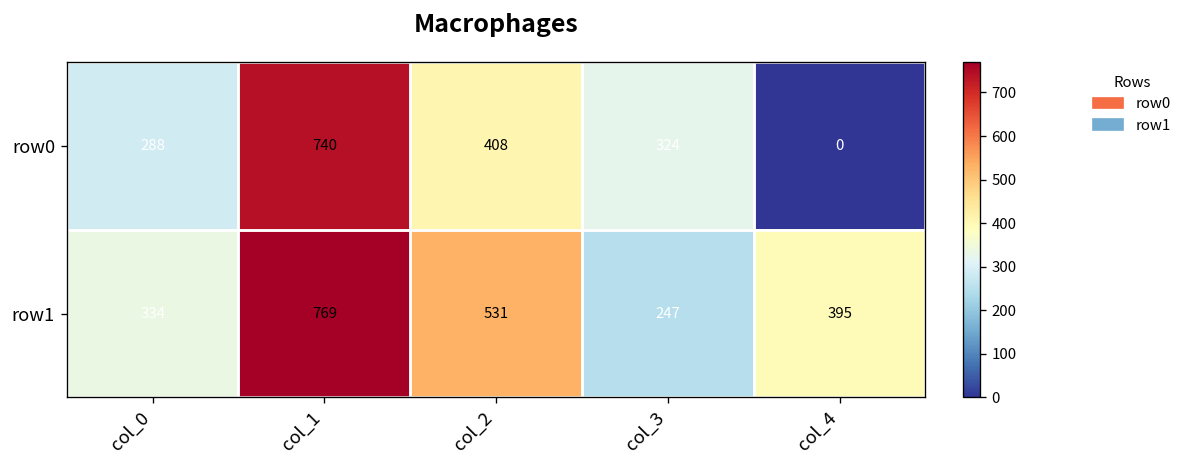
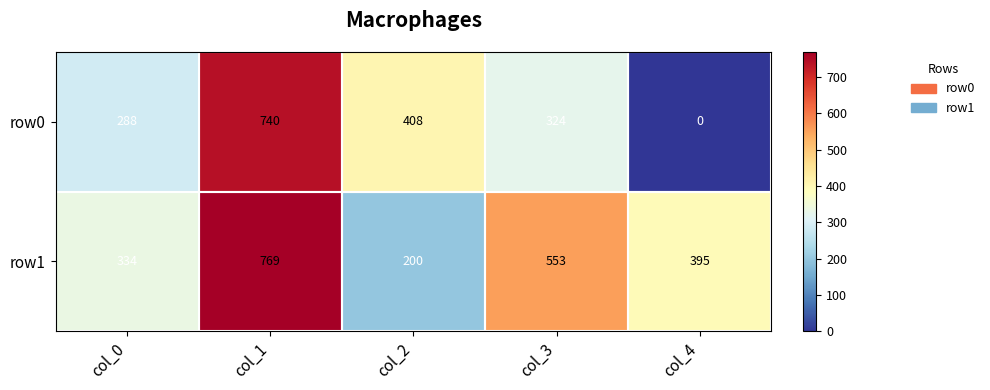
  {
    "row0": {
      "col_1": 740,
      "col_2": 408,
      "col_4": 0
    },
    "row1": {
      "col_1": 769,
-     "col_2": 531,
-     "col_3": 247,
+     "col_2": 200,
+     "col_3": 553,
      "col_4": 395
    }
  }
